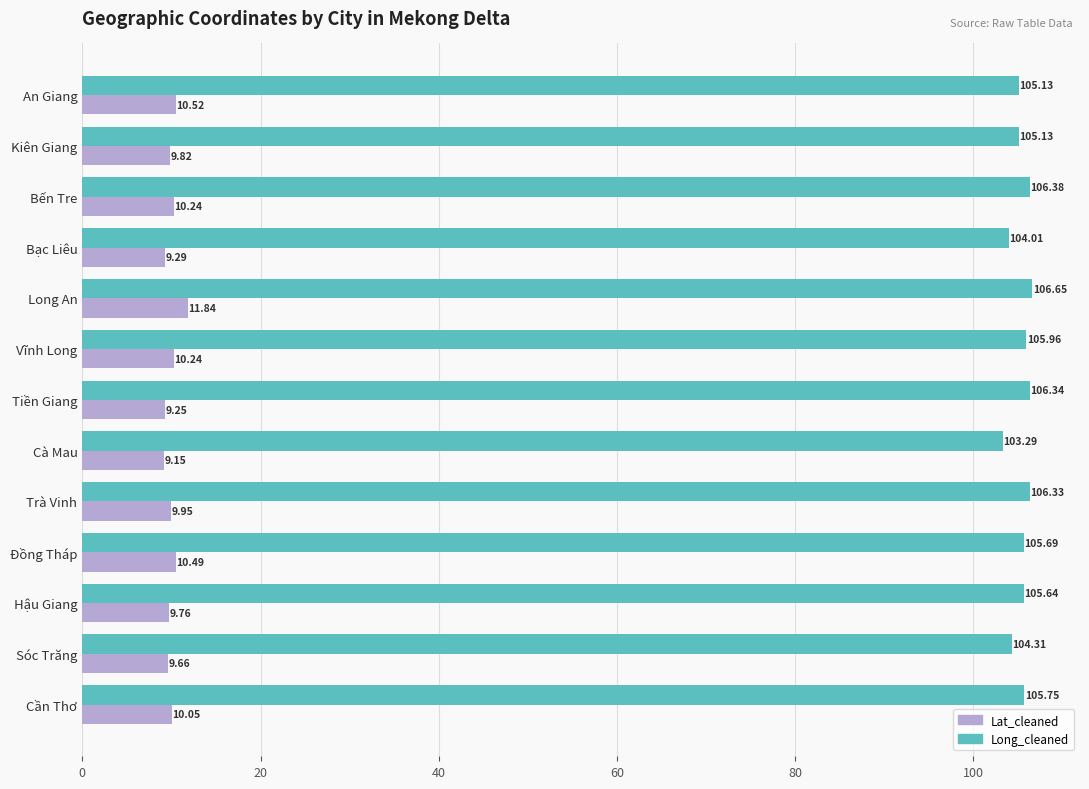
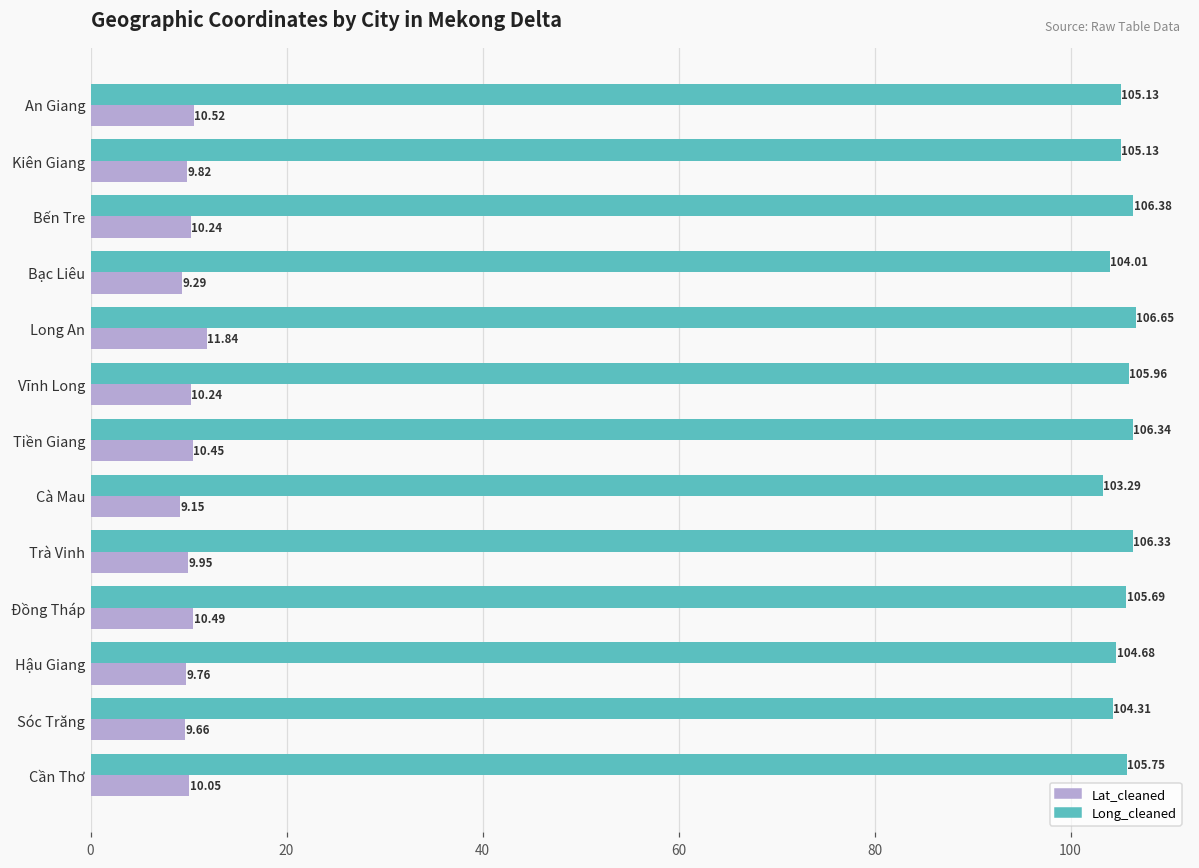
  {
    "Lat_cleaned": {
      "An Giang": 10.52,
      "Kiên Giang": 9.82,
      "Bến Tre": 10.24,
      "Bạc Liêu": 9.29,
      "Long An": 11.84,
      "Vĩnh Long": 10.24,
-     "Tiền Giang": 9.25,
+     "Tiền Giang": 10.45,
      "Cà Mau": 9.15,
      "Trà Vinh": 9.95,
      "Đồng Tháp": 10.49,
      "Hậu Giang": 9.76,
      "Sóc Trăng": 9.66,
      "Cần Thơ": 10.05
    },
    "Long_cleaned": {
      "An Giang": 105.13,
      "Kiên Giang": 105.13,
      "Bến Tre": 106.38,
      "Bạc Liêu": 104.01,
      "Long An": 106.65,
      "Vĩnh Long": 105.96,
      "Tiền Giang": 106.34,
      "Cà Mau": 103.29,
      "Trà Vinh": 106.33,
      "Đồng Tháp": 105.69,
-     "Hậu Giang": 105.64,
+     "Hậu Giang": 104.68,
      "Sóc Trăng": 104.31,
      "Cần Thơ": 105.75
    }
  }
